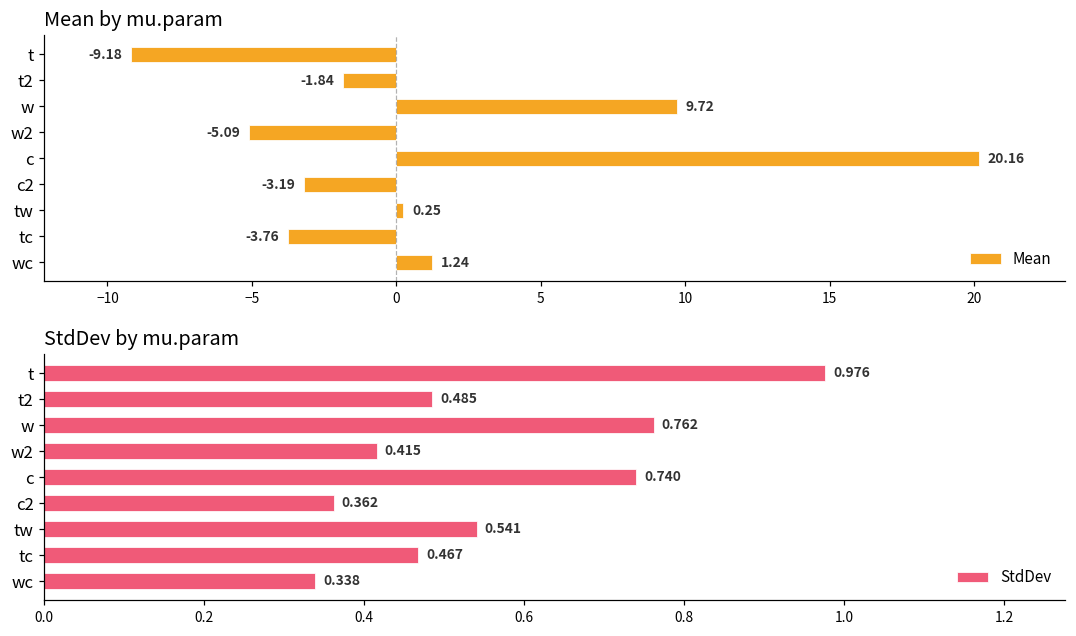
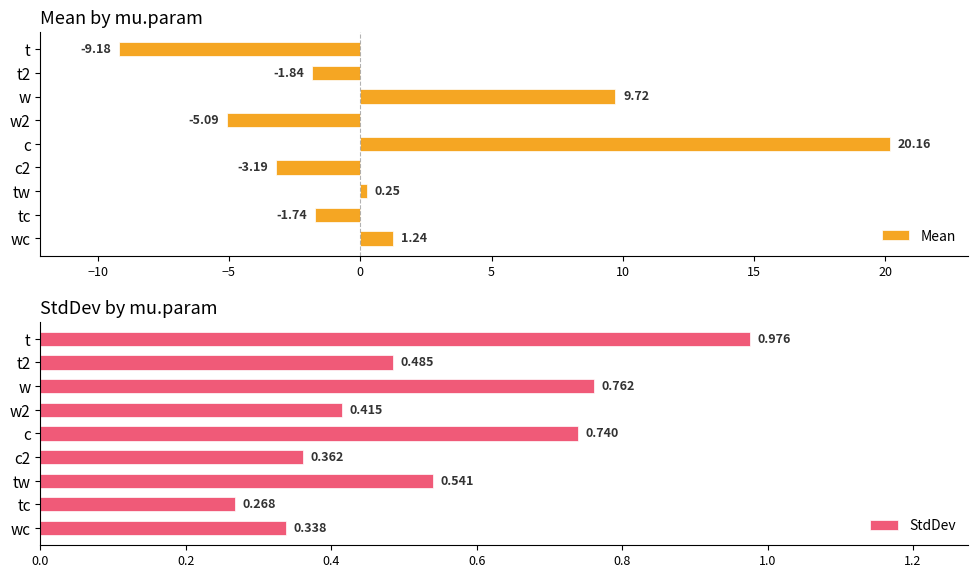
  {
    "Mean by mu.param": {
      "t": -9.18,
      "t2": -1.84,
      "w": 9.72,
      "w2": -5.09,
      "c": 20.16,
      "c2": -3.19,
      "tw": 0.25,
-     "tc": -3.76,
+     "tc": -1.74,
      "wc": 1.24
    },
    "StdDev by mu.param": {
      "t": 0.976,
      "t2": 0.485,
      "w": 0.762,
      "w2": 0.415,
      "c": 0.740,
      "c2": 0.362,
      "tw": 0.541,
-     "tc": 0.467,
+     "tc": 0.268,
      "wc": 0.338
    }
  }
